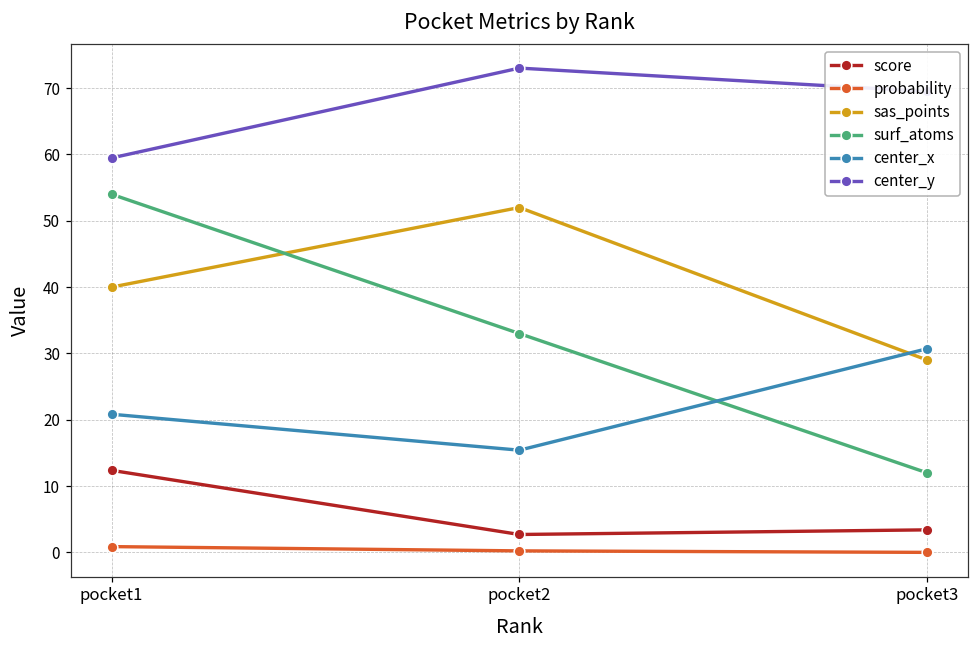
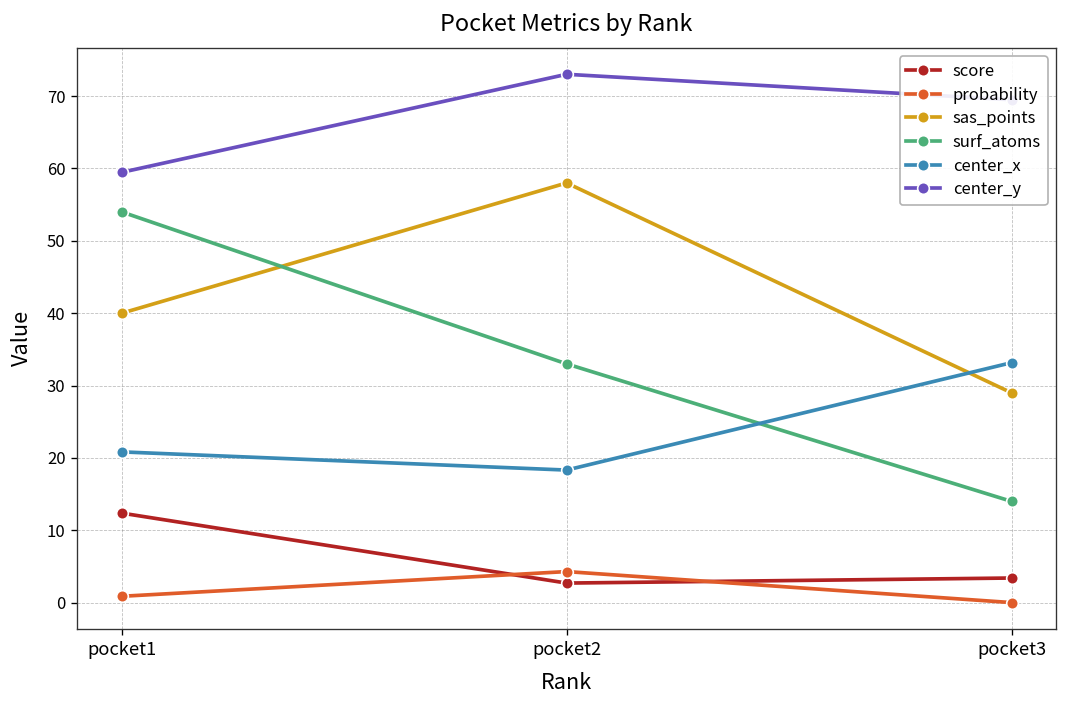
  {
    "score": {
      "pocket1": 12,
      "pocket2": 3,
      "pocket3": 3
    },
    "probability": {
      "pocket1": 1,
-     "pocket2": 0,
+     "pocket2": 4,
      "pocket3": 0
    },
    "sas_points": {
      "pocket1": 40,
-     "pocket2": 52,
+     "pocket2": 58,
      "pocket3": 29
    },
    "surf_atoms": {
      "pocket1": 54,
      "pocket2": 33,
-     "pocket3": 12
+     "pocket3": 14
    },
    "center_x": {
      "pocket1": 21,
-     "pocket2": 15,
-     "pocket3": 31
+     "pocket2": 18,
+     "pocket3": 33
    },
    "center_y": {
      "pocket1": 59,
      "pocket2": 73
    }
  }
